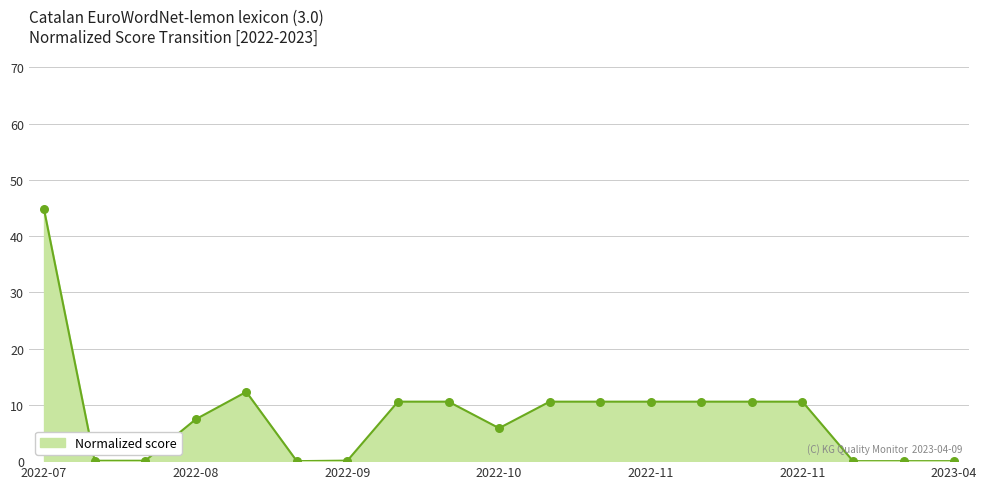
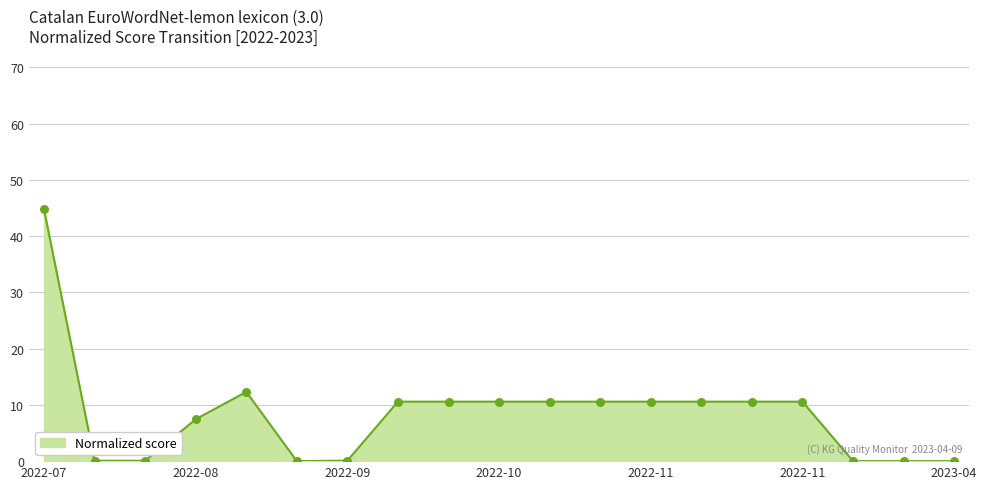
  {
    "2022-07": 45,
    "2022-08": 7,
    "2022-09": 0,
-   "2022-10": 6
+   "2022-10": 11
  }
